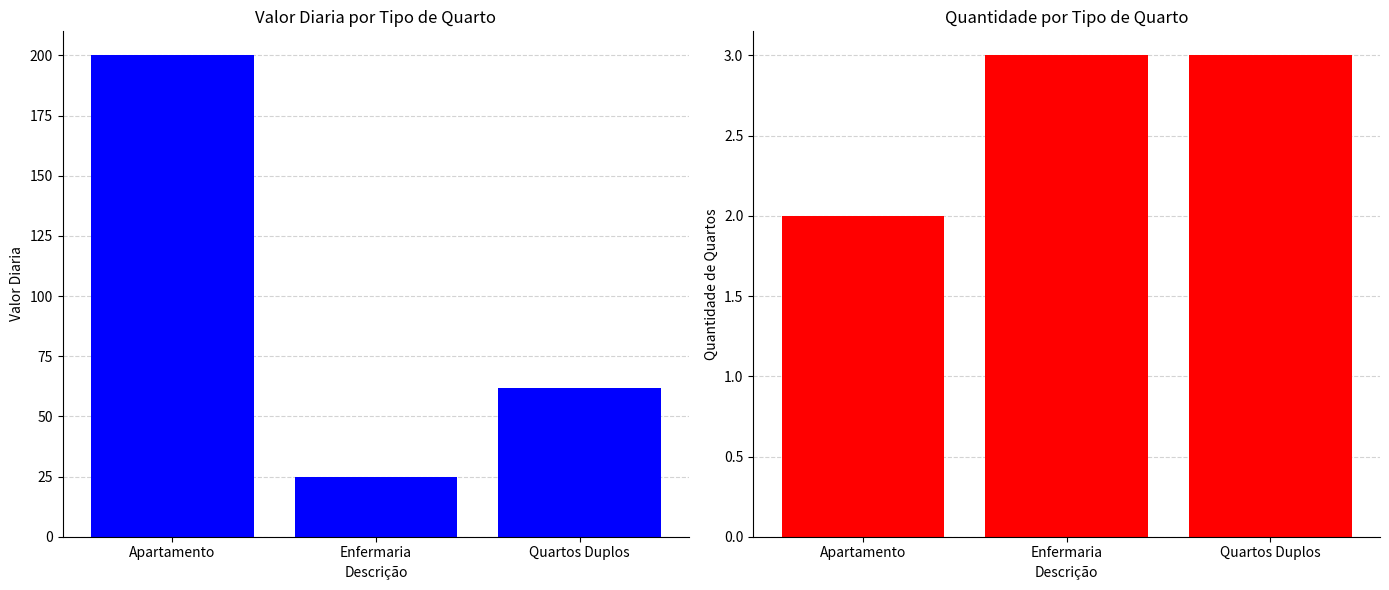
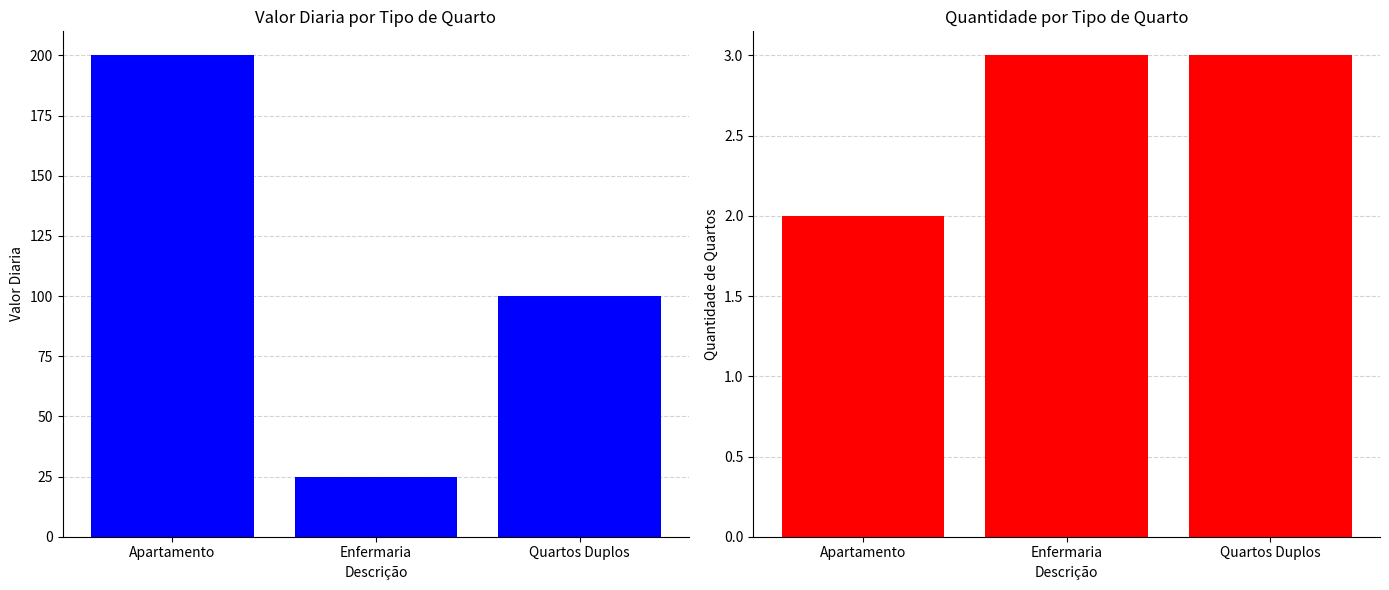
  {
    "Valor Diaria por Tipo de Quarto": {
      "Apartamento": 200,
      "Enfermaria": 25,
-     "Quartos Duplos": 62
+     "Quartos Duplos": 100
    },
    "Quantidade por Tipo de Quarto": {
      "Apartamento": 2.00,
      "Enfermaria": 3.00,
      "Quartos Duplos": 3.00
    }
  }
